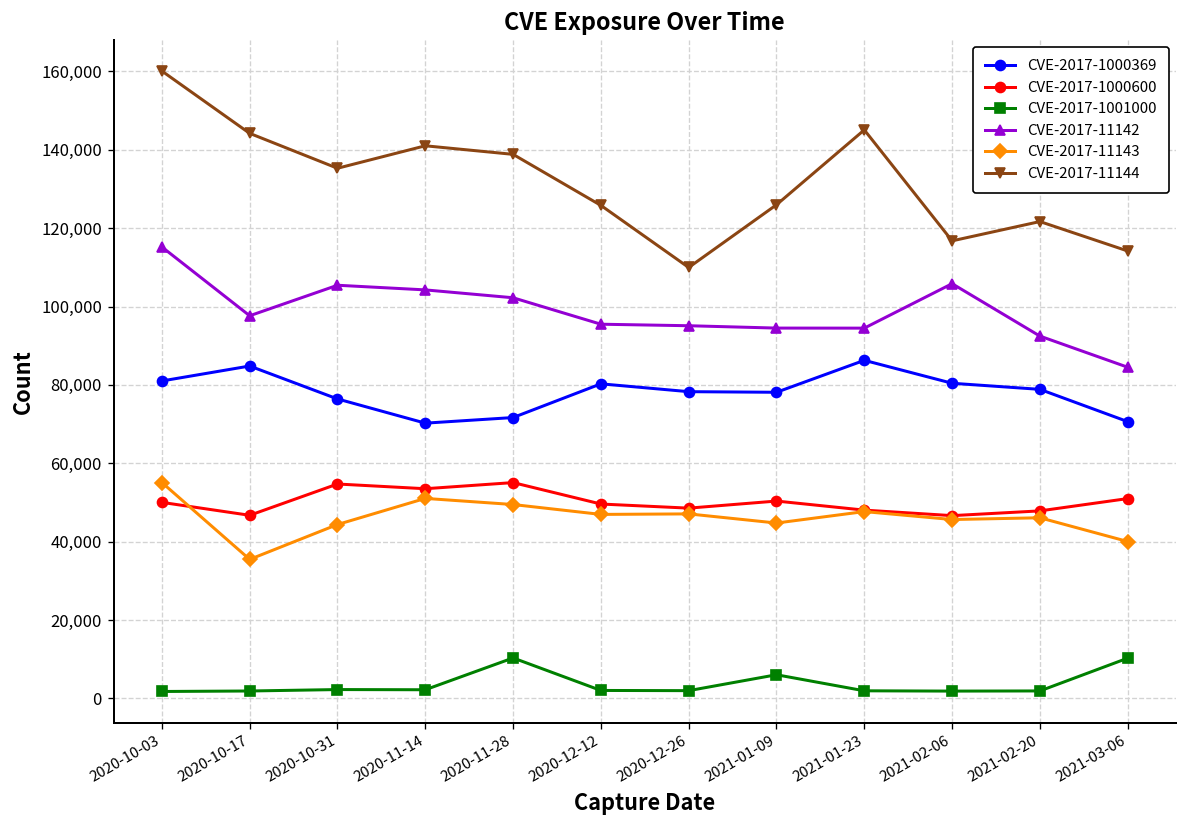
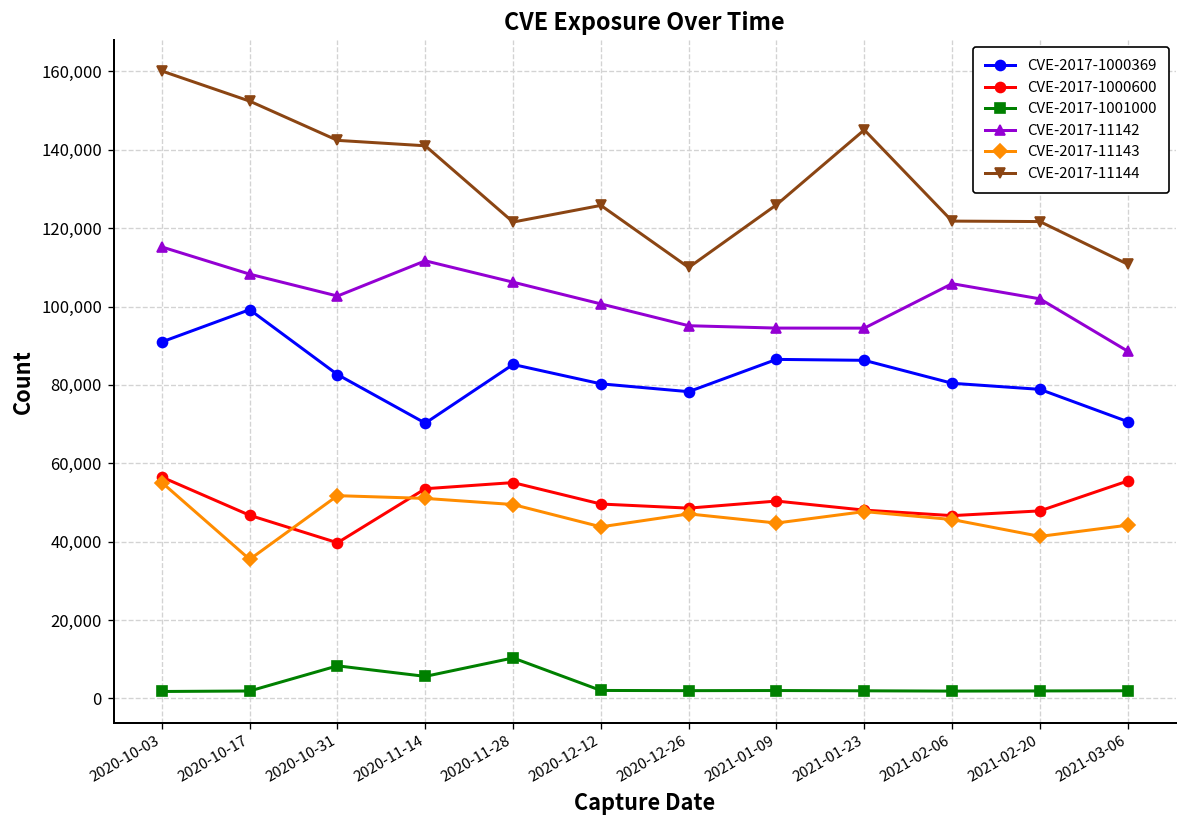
  {
    "CVE-2017-1000369": {
-     "2020-10-03": "81,000",
-     "2020-10-17": "85,000",
-     "2020-10-31": "76,000",
+     "2020-10-03": "91,000",
+     "2020-10-17": "99,000",
+     "2020-10-31": "83,000",
      "2020-11-14": "70,000",
-     "2020-11-28": "72,000",
+     "2020-11-28": "85,000",
      "2020-12-12": "80,000",
      "2020-12-26": "78,000",
-     "2021-01-09": "78,000",
+     "2021-01-09": "87,000",
      "2021-01-23": "86,000",
      "2021-02-06": "80,000",
      "2021-02-20": "79,000",
      "2021-03-06": "71,000"
    },
    "CVE-2017-1000600": {
-     "2020-10-03": "50,000",
+     "2020-10-03": "56,000",
      "2020-10-17": "47,000",
-     "2020-10-31": "55,000",
+     "2020-10-31": "40,000",
      "2020-11-14": "53,000",
      "2020-11-28": "55,000",
      "2020-12-12": "50,000",
      "2020-12-26": "49,000",
      "2021-01-09": "50,000",
      "2021-02-06": "47,000",
      "2021-02-20": "48,000",
-     "2021-03-06": "51,000"
+     "2021-03-06": "55,000"
    },
    "CVE-2017-1001000": {
      "2020-10-03": "2,000",
      "2020-10-17": "2,000",
-     "2020-10-31": "2,000",
-     "2020-11-14": "2,000",
+     "2020-10-31": "8,000",
+     "2020-11-14": "6,000",
      "2020-11-28": "10,000",
      "2020-12-12": "2,000",
      "2020-12-26": "2,000",
-     "2021-01-09": "6,000",
+     "2021-01-09": "2,000",
      "2021-01-23": "2,000",
      "2021-02-06": "2,000",
      "2021-02-20": "2,000",
-     "2021-03-06": "10,000"
+     "2021-03-06": "2,000"
    },
    "CVE-2017-11142": {
      "2020-10-03": "115,000",
-     "2020-10-17": "98,000",
-     "2020-10-31": "105,000",
-     "2020-11-14": "104,000",
-     "2020-11-28": "102,000",
-     "2020-12-12": "95,000",
+     "2020-10-17": "108,000",
+     "2020-10-31": "103,000",
+     "2020-11-14": "112,000",
+     "2020-11-28": "106,000",
+     "2020-12-12": "101,000",
      "2020-12-26": "95,000",
      "2021-01-09": "94,000",
      "2021-01-23": "94,000",
      "2021-02-06": "106,000",
-     "2021-02-20": "92,000",
-     "2021-03-06": "85,000"
+     "2021-02-20": "102,000",
+     "2021-03-06": "89,000"
    },
    "CVE-2017-11143": {
      "2020-10-03": "55,000",
      "2020-10-17": "35,000",
-     "2020-10-31": "44,000",
+     "2020-10-31": "52,000",
      "2020-11-14": "51,000",
      "2020-11-28": "49,000",
-     "2020-12-12": "47,000",
+     "2020-12-12": "44,000",
      "2020-12-26": "47,000",
      "2021-01-09": "45,000",
      "2021-02-06": "46,000",
-     "2021-02-20": "46,000",
-     "2021-03-06": "40,000"
+     "2021-02-20": "41,000",
+     "2021-03-06": "44,000"
    },
    "CVE-2017-11144": {
      "2020-10-03": "160,000",
-     "2020-10-17": "144,000",
-     "2020-10-31": "135,000",
+     "2020-10-17": "152,000",
+     "2020-10-31": "142,000",
      "2020-11-14": "141,000",
-     "2020-11-28": "139,000",
+     "2020-11-28": "122,000",
      "2020-12-12": "126,000",
      "2020-12-26": "110,000",
      "2021-01-09": "126,000",
      "2021-01-23": "145,000",
-     "2021-02-06": "117,000",
+     "2021-02-06": "122,000",
      "2021-02-20": "122,000",
-     "2021-03-06": "114,000"
+     "2021-03-06": "111,000"
    }
  }
